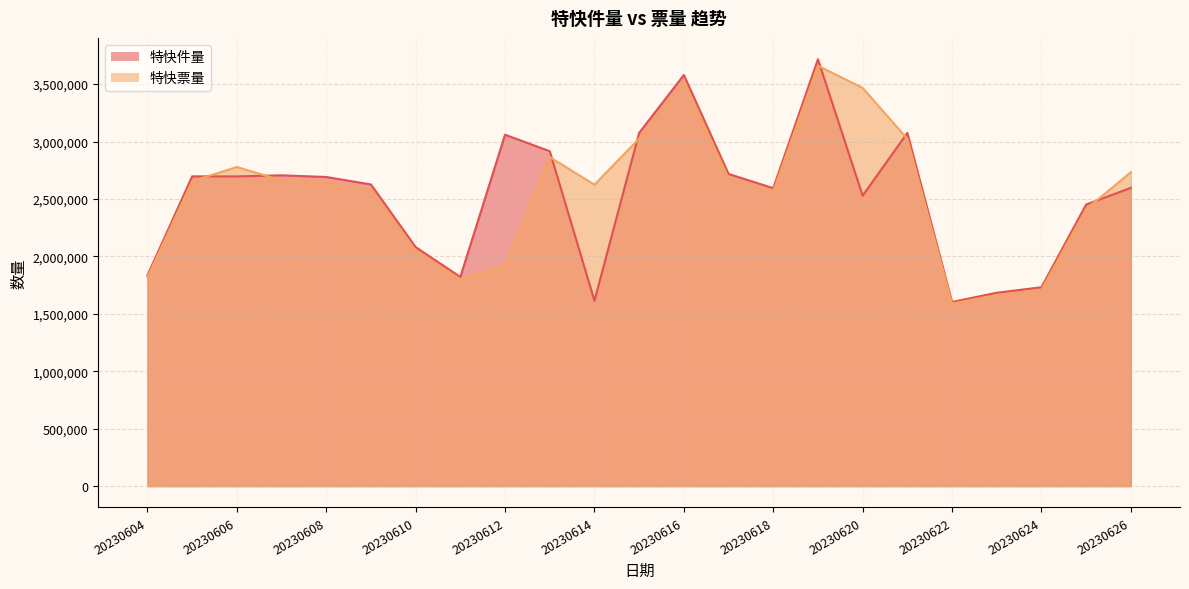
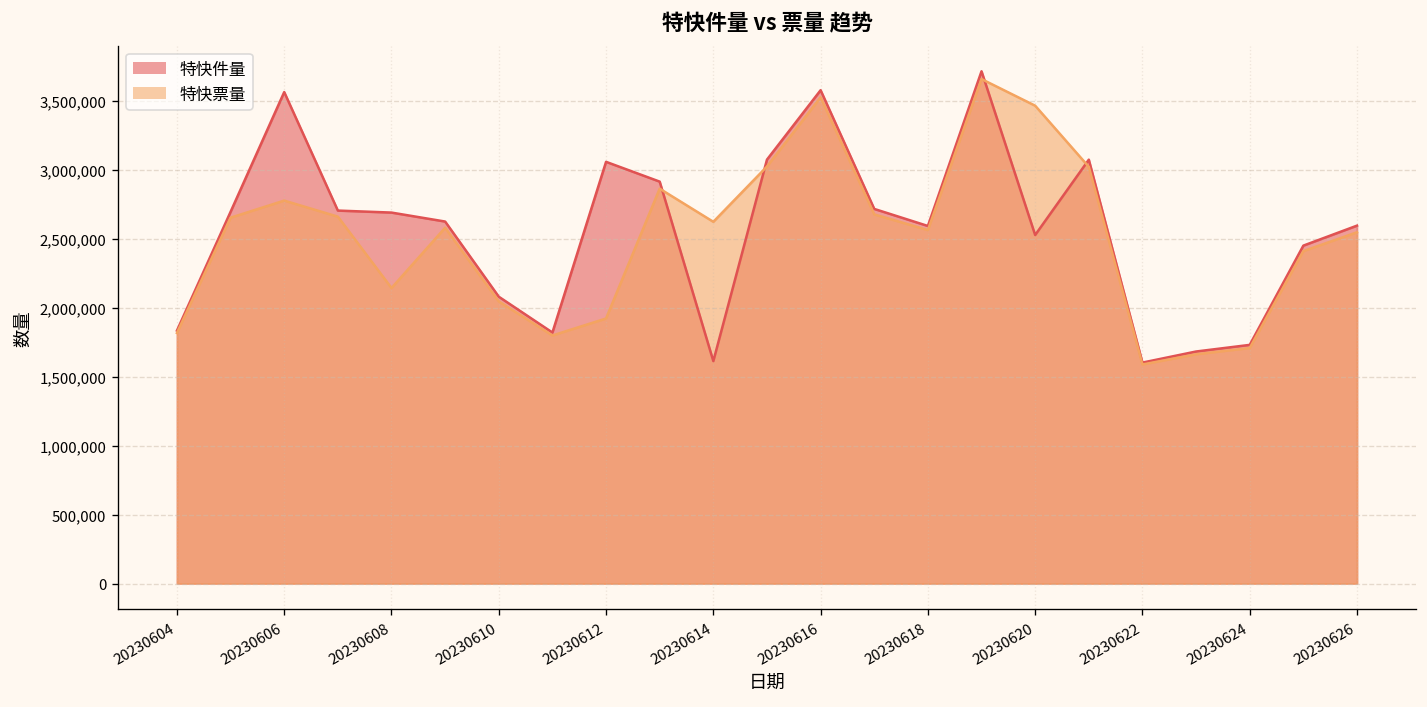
  {
    "特快件量": {
-     "20230606": "2,700,000",
+     "20230606": "3,570,000",
      "20230608": "2,690,000",
      "20230610": "2,080,000",
      "20230612": "3,060,000",
      "20230614": "1,610,000",
      "20230616": "3,580,000",
      "20230618": "2,590,000",
      "20230620": "2,530,000",
      "20230624": "1,730,000",
      "20230626": "2,600,000"
    },
    "特快票量": {
      "20230606": "2,780,000",
-     "20230608": "2,650,000",
+     "20230608": "2,140,000",
      "20230610": "2,050,000",
      "20230612": "1,920,000",
      "20230614": "2,620,000",
      "20230616": "3,530,000",
      "20230618": "2,560,000",
      "20230620": "3,470,000",
      "20230624": "1,710,000",
-     "20230626": "2,730,000"
+     "20230626": "2,550,000"
    }
  }
